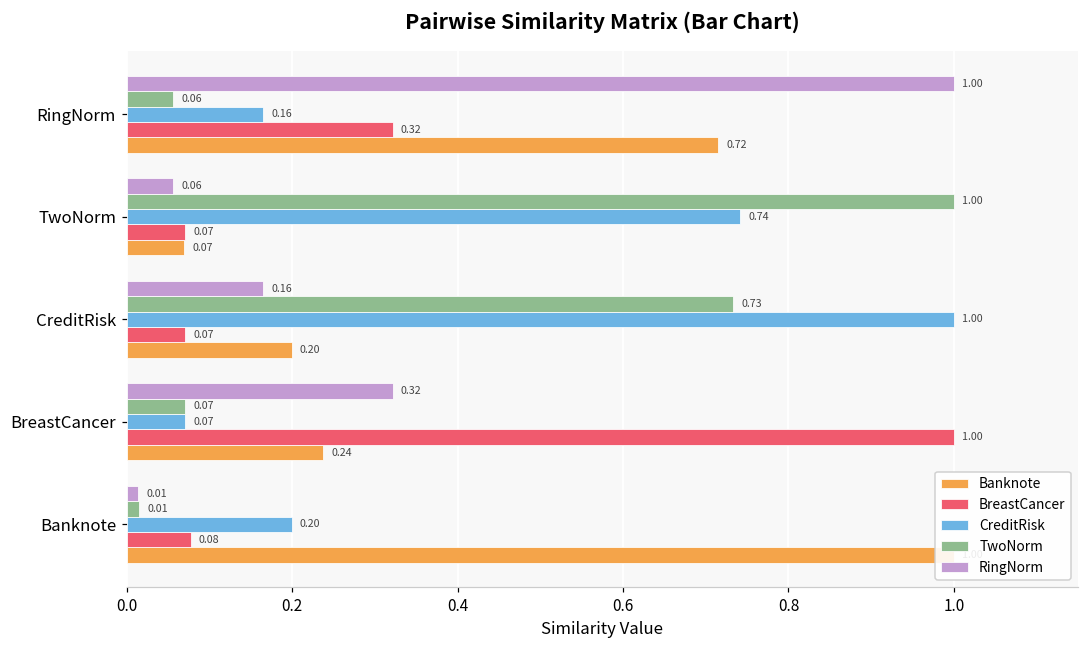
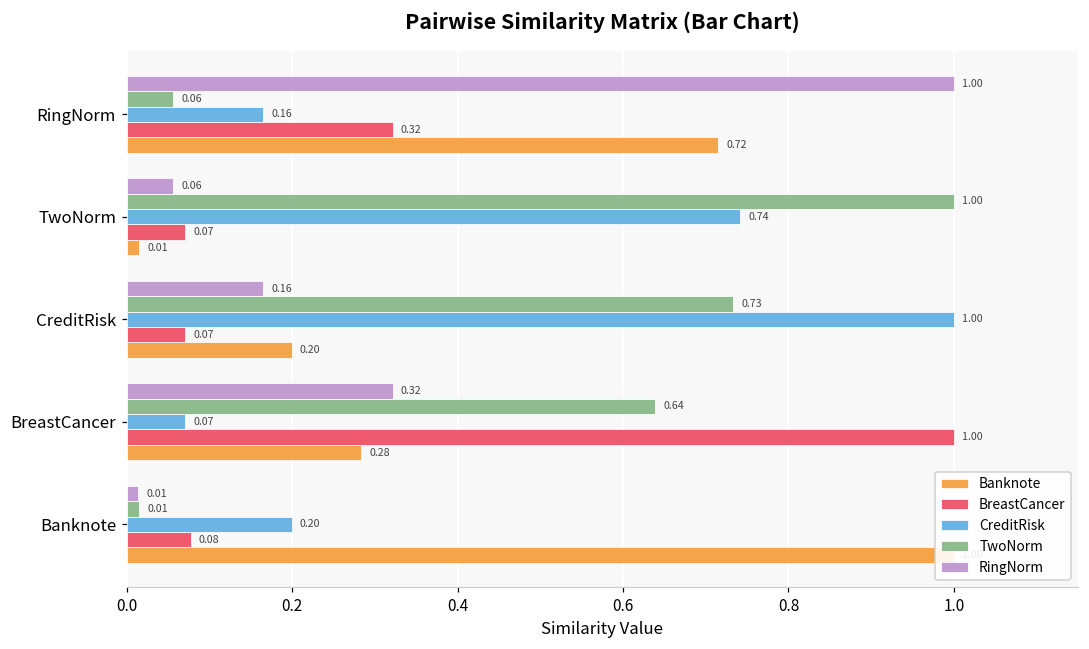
  {
    "Banknote": {
      "RingNorm": 0.72,
-     "TwoNorm": 0.07,
+     "TwoNorm": 0.01,
      "CreditRisk": 0.20,
-     "BreastCancer": 0.24
+     "BreastCancer": 0.28
    },
    "BreastCancer": {
      "RingNorm": 0.32,
      "TwoNorm": 0.07,
      "CreditRisk": 0.07,
      "BreastCancer": 1.00,
      "Banknote": 0.08
    },
    "CreditRisk": {
      "RingNorm": 0.16,
      "TwoNorm": 0.74,
      "CreditRisk": 1.00,
      "BreastCancer": 0.07,
      "Banknote": 0.20
    },
    "TwoNorm": {
      "RingNorm": 0.06,
      "TwoNorm": 1.00,
      "CreditRisk": 0.73,
-     "BreastCancer": 0.07,
+     "BreastCancer": 0.64,
      "Banknote": 0.01
    },
    "RingNorm": {
      "RingNorm": 1.00,
      "TwoNorm": 0.06,
      "CreditRisk": 0.16,
      "BreastCancer": 0.32,
      "Banknote": 0.01
    }
  }
